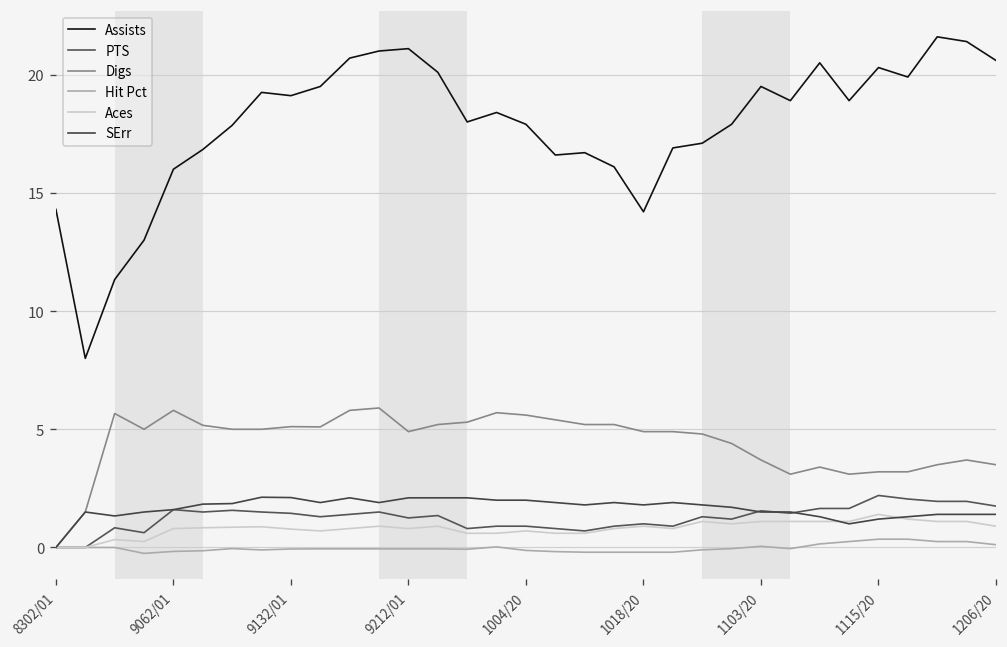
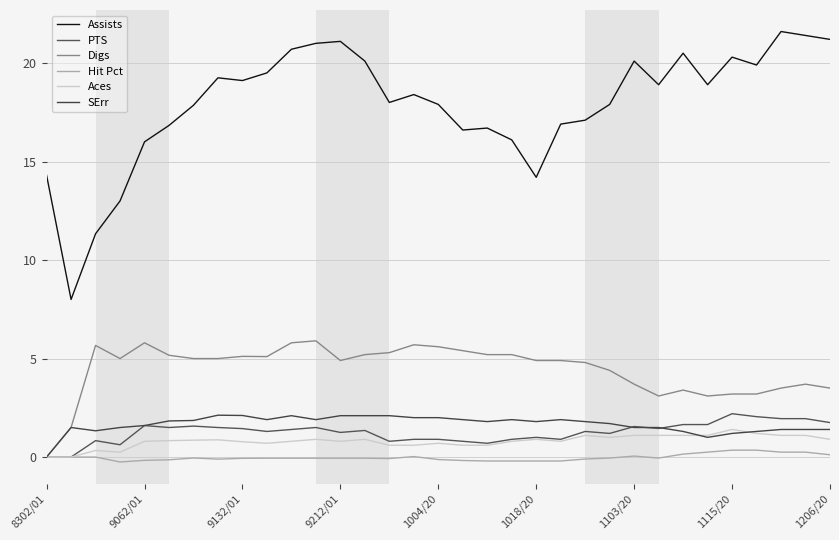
  {
    "Assists": {
      "8302/01": 14.3,
      "9062/01": 16.0,
      "9132/01": 19.1,
      "9212/01": 21.1,
      "1004/20": 17.9,
      "1018/20": 14.2,
-     "1103/20": 19.5,
+     "1103/20": 20.1,
      "1115/20": 20.3,
-     "1206/20": 20.6
+     "1206/20": 21.2
    }
  }
